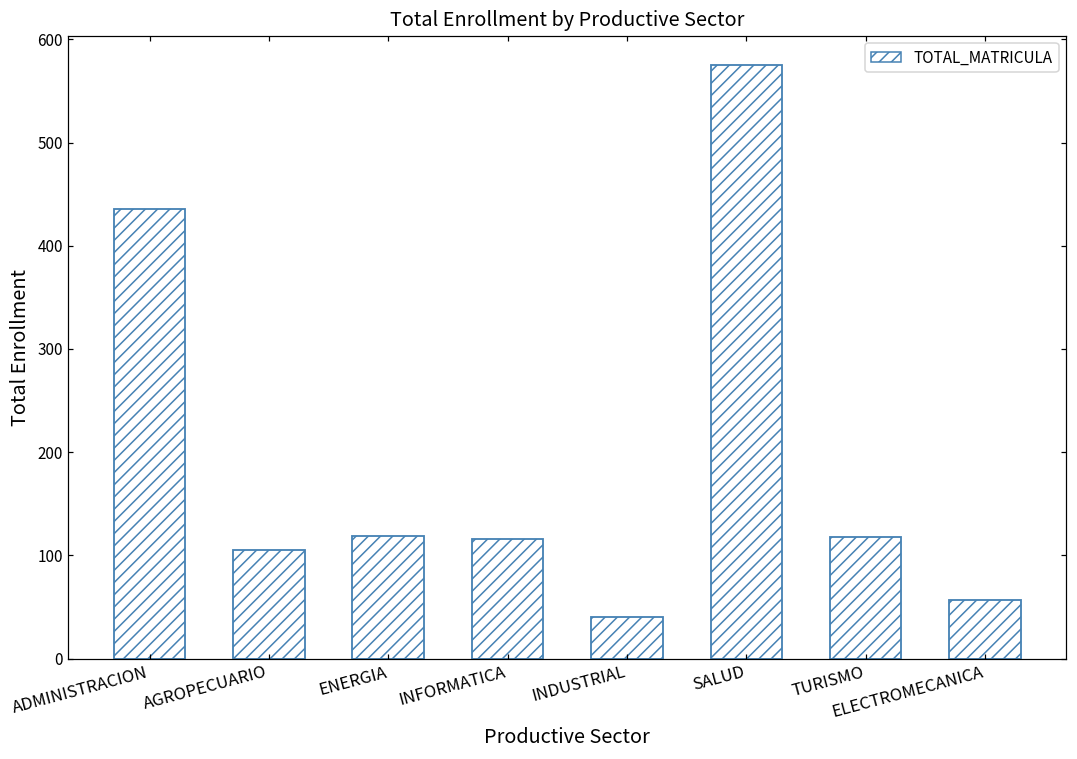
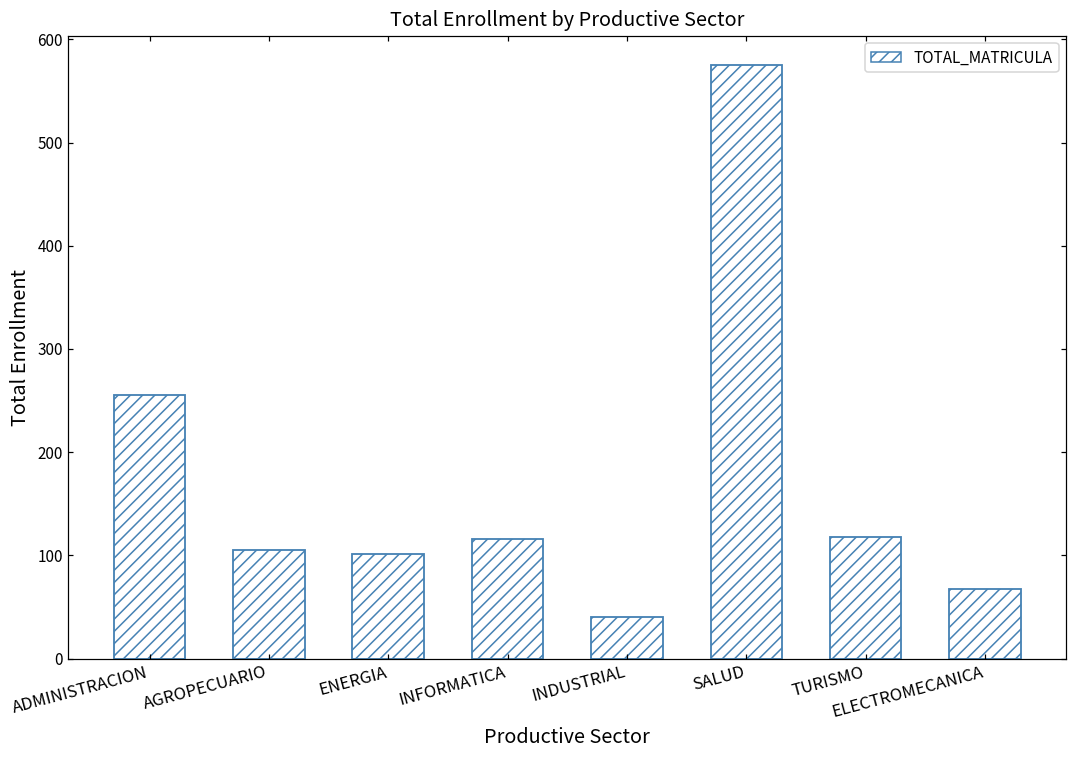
  {
-   "ADMINISTRACION": 440,
+   "ADMINISTRACION": 260,
    "AGROPECUARIO": 110,
-   "ENERGIA": 120,
+   "ENERGIA": 100,
    "INFORMATICA": 120,
    "INDUSTRIAL": 40,
    "SALUD": 580,
    "TURISMO": 120,
-   "ELECTROMECANICA": 60
+   "ELECTROMECANICA": 70
  }
